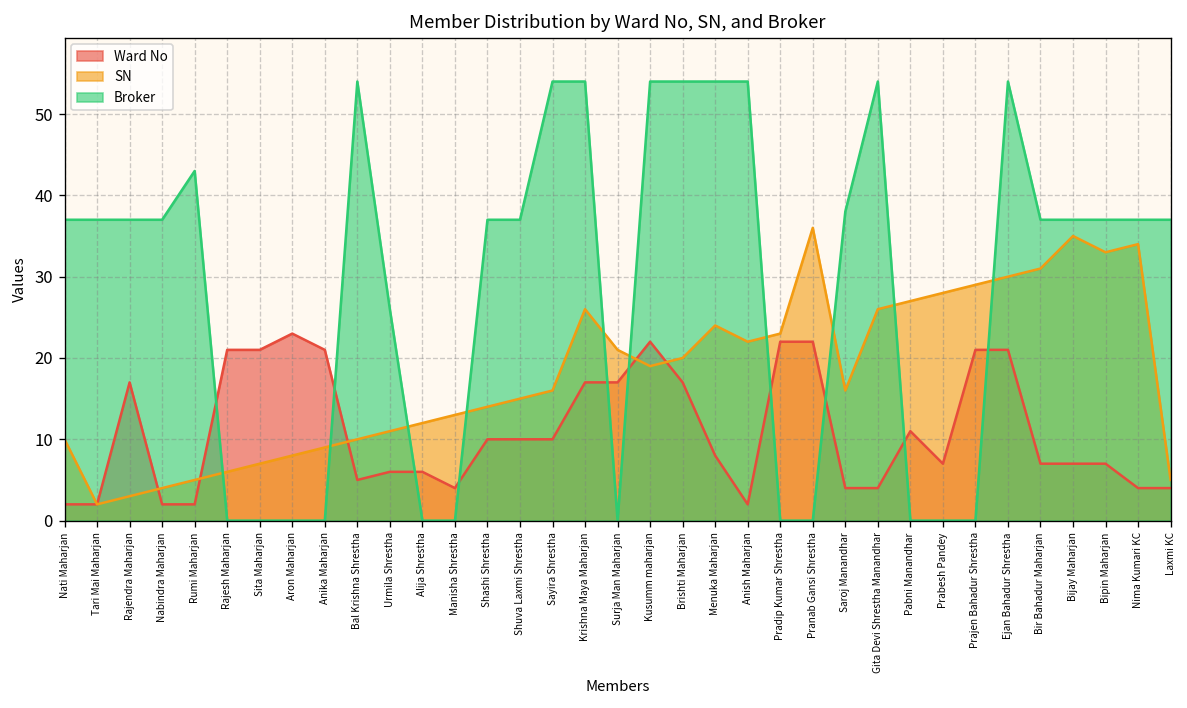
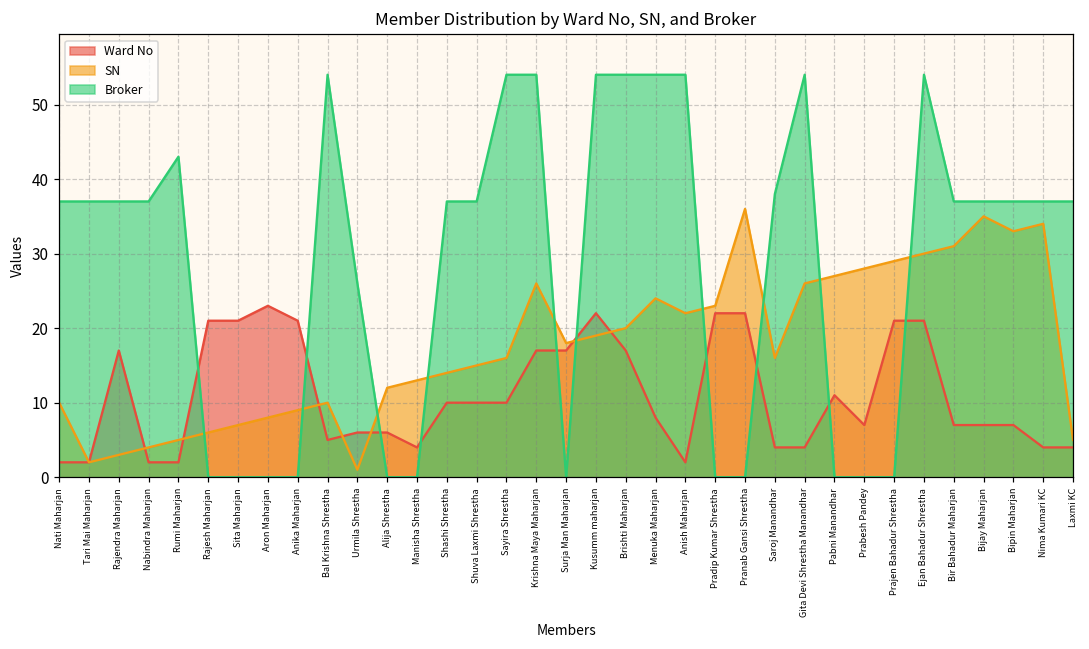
  {
    "Ward No": {
      "Nati Maharjan": 2,
      "Rajendra Maharjan": 17,
      "Nabindra Maharjan": 2,
      "Rumi Maharjan": 2,
      "Rajesh Maharjan": 21,
      "Sita Maharjan": 21,
      "Aron Maharjan": 23,
      "Anika Maharjan": 21,
      "Bal Krishna Shrestha": 5,
      "Urmila Shrestha": 6,
      "Alija Shrestha": 6,
      "Manisha Shrestha": 4,
      "Shashi Shrestha": 10,
      "Shuva Laxmi Shrestha": 10,
      "Sayira Shrestha": 10,
      "Krishna Maya Maharjan": 17,
      "Surja Man Maharjan": 17,
      "Kusumm maharjan": 22,
      "Brishti Maharjan": 17,
      "Menuka Maharjan": 8,
      "Anish Maharjan": 2,
      "Pradip Kumar Shrestha": 22,
      "Pranab Gansi Shrestha": 22,
      "Saroj Manandhar": 4,
      "Gita Devi Shrestha Manandhar": 4,
      "Pabni Manandhar": 11,
      "Prabesh Pandey": 7,
      "Prajen Bahadur Shrestha": 21,
      "Ejan Bahadur Shrestha": 21,
      "Bir Bahadur Maharjan": 7,
      "Bijay Maharjan": 7,
      "Bipin Maharjan": 7,
      "Nima Kumari KC": 4,
      "Laxmi KC": 4
    },
    "SN": {
      "Nati Maharjan": 10,
      "Rajendra Maharjan": 3,
      "Nabindra Maharjan": 4,
      "Rumi Maharjan": 5,
      "Rajesh Maharjan": 6,
      "Sita Maharjan": 7,
      "Aron Maharjan": 8,
      "Anika Maharjan": 9,
      "Bal Krishna Shrestha": 10,
-     "Urmila Shrestha": 11,
+     "Urmila Shrestha": 1,
      "Alija Shrestha": 12,
      "Manisha Shrestha": 13,
      "Shashi Shrestha": 14,
      "Shuva Laxmi Shrestha": 15,
      "Sayira Shrestha": 16,
      "Krishna Maya Maharjan": 26,
-     "Surja Man Maharjan": 21,
+     "Surja Man Maharjan": 18,
      "Kusumm maharjan": 19,
      "Brishti Maharjan": 20,
      "Menuka Maharjan": 24,
      "Anish Maharjan": 22,
      "Pradip Kumar Shrestha": 23,
      "Pranab Gansi Shrestha": 36,
      "Saroj Manandhar": 16,
      "Gita Devi Shrestha Manandhar": 26,
      "Pabni Manandhar": 27,
      "Prabesh Pandey": 28,
      "Prajen Bahadur Shrestha": 29,
      "Ejan Bahadur Shrestha": 30,
      "Bir Bahadur Maharjan": 31,
      "Bijay Maharjan": 35,
      "Bipin Maharjan": 33,
      "Nima Kumari KC": 34,
      "Laxmi KC": 5
    },
    "Broker": {
      "Nati Maharjan": 37,
      "Tari Mai Maharjan": 37,
      "Rajendra Maharjan": 37,
      "Nabindra Maharjan": 37,
      "Rumi Maharjan": 43,
      "Rajesh Maharjan": 0,
      "Sita Maharjan": 0,
      "Aron Maharjan": 0,
      "Anika Maharjan": 0,
      "Bal Krishna Shrestha": 54,
      "Urmila Shrestha": 26,
      "Alija Shrestha": 0,
      "Manisha Shrestha": 0,
      "Shashi Shrestha": 37,
      "Shuva Laxmi Shrestha": 37,
      "Sayira Shrestha": 54,
      "Krishna Maya Maharjan": 54,
      "Surja Man Maharjan": 0,
      "Kusumm maharjan": 54,
      "Brishti Maharjan": 54,
      "Menuka Maharjan": 54,
      "Anish Maharjan": 54,
      "Pradip Kumar Shrestha": 0,
      "Pranab Gansi Shrestha": 0,
      "Saroj Manandhar": 38,
      "Gita Devi Shrestha Manandhar": 54,
      "Pabni Manandhar": 0,
      "Prabesh Pandey": 0,
      "Prajen Bahadur Shrestha": 0,
      "Ejan Bahadur Shrestha": 54,
      "Bir Bahadur Maharjan": 37,
      "Bijay Maharjan": 37,
      "Bipin Maharjan": 37,
      "Nima Kumari KC": 37,
      "Laxmi KC": 37
    }
  }
